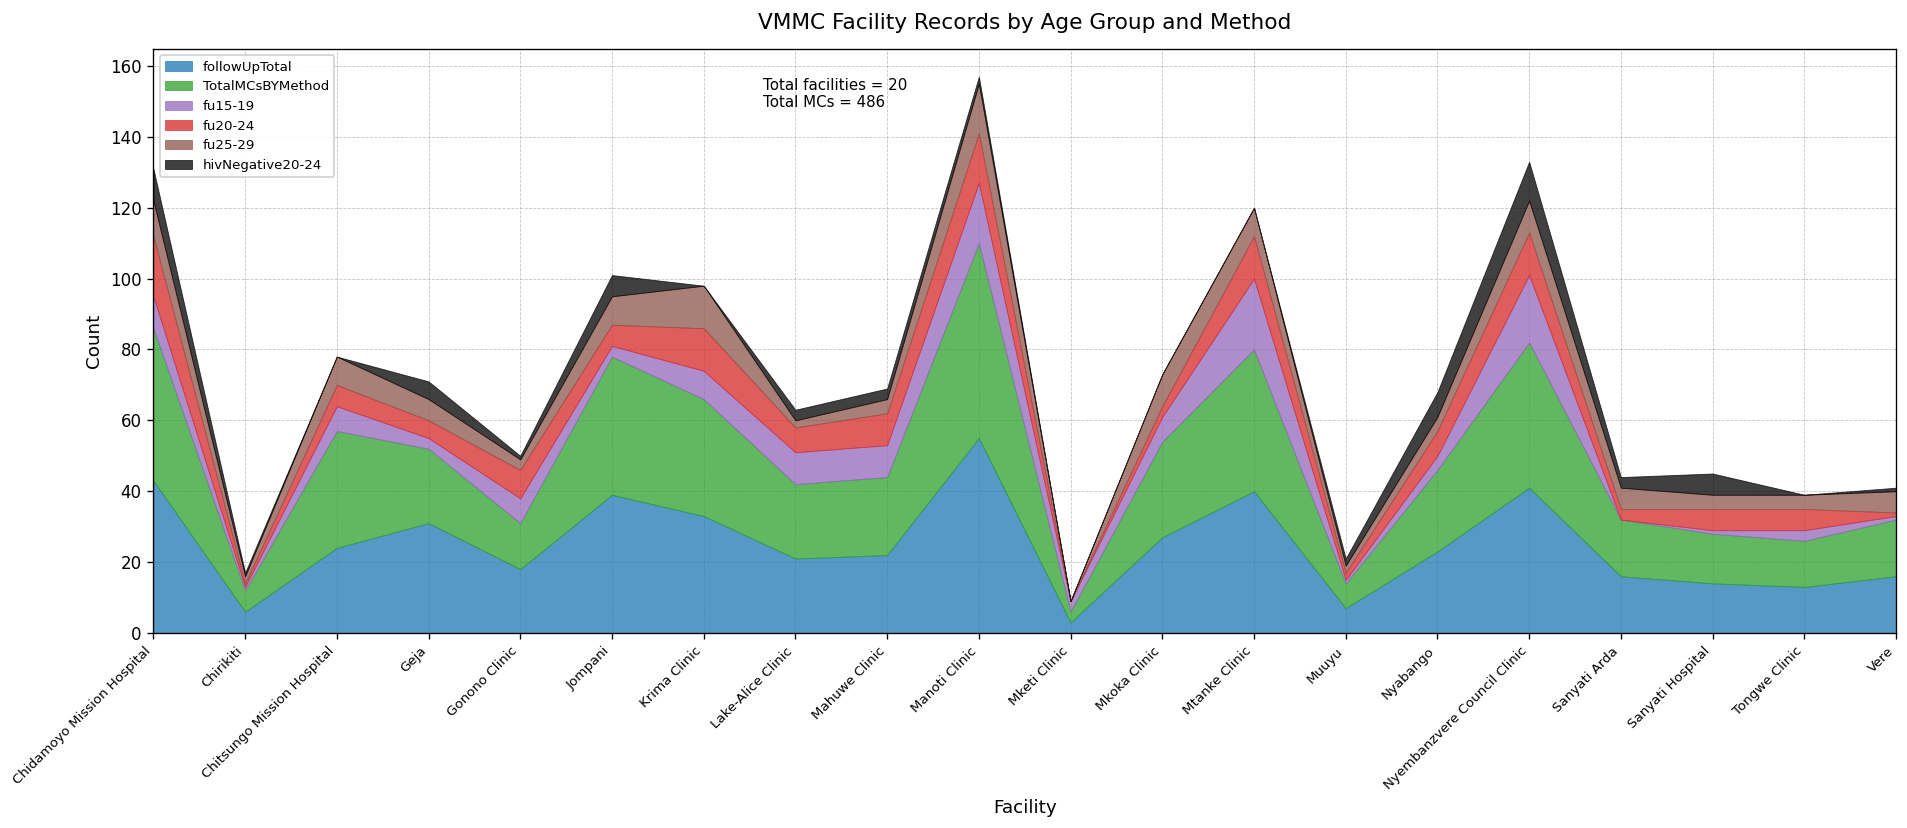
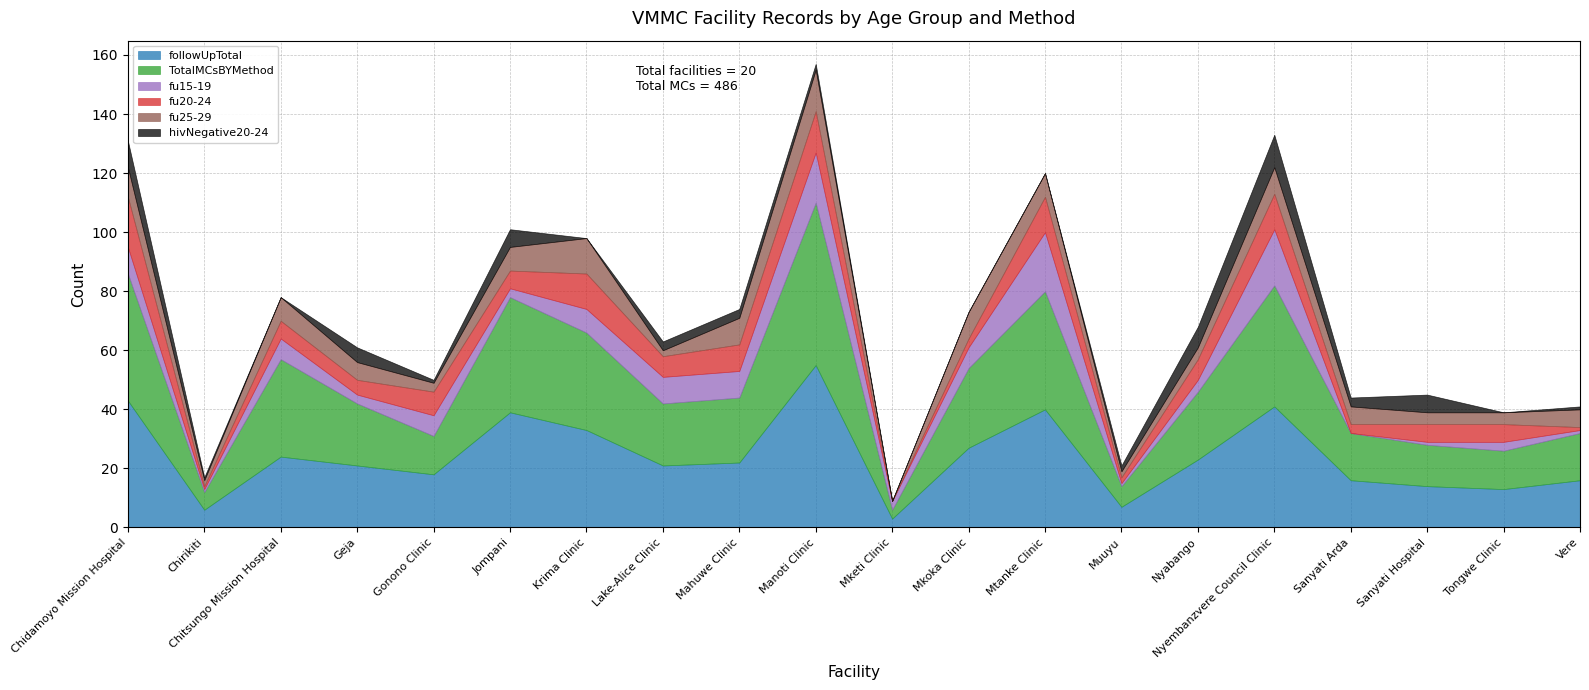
  {
    "followUpTotal": {
      "Chidamoyo Mission Hospital": 43,
      "Chirikiti": 6,
      "Chitsungo Mission Hospital": 24,
-     "Geja": 31,
+     "Geja": 21,
      "Gonono Clinic": 18,
      "Jompani": 39,
      "Krima Clinic": 33,
      "Lake-Alice Clinic": 21,
      "Mahuwe Clinic": 22,
      "Manoti Clinic": 55,
      "Mketi Clinic": 3,
      "Mkoka Clinic": 27,
      "Mtanke Clinic": 40,
      "Muuyu": 7,
      "Nyabango": 23,
      "Nyembanzvere Council Clinic": 41,
      "Sanyati Arda": 16,
      "Sanyati Hospital": 14,
      "Tongwe Clinic": 13,
      "Vere": 16
    },
    "TotalMCsBYMethod": {
      "Chidamoyo Mission Hospital": 43,
      "Chirikiti": 6,
      "Chitsungo Mission Hospital": 33,
      "Geja": 21,
      "Gonono Clinic": 13,
      "Jompani": 39,
      "Krima Clinic": 33,
      "Lake-Alice Clinic": 21,
      "Mahuwe Clinic": 22,
      "Manoti Clinic": 55,
      "Mketi Clinic": 3,
      "Mkoka Clinic": 27,
      "Mtanke Clinic": 40,
      "Muuyu": 7,
      "Nyabango": 23,
      "Nyembanzvere Council Clinic": 41,
      "Sanyati Hospital": 14,
      "Tongwe Clinic": 13,
      "Vere": 16
    },
    "fu15-19": {
      "Chidamoyo Mission Hospital": 9,
      "Chirikiti": 1,
      "Chitsungo Mission Hospital": 7,
      "Geja": 3,
      "Gonono Clinic": 7,
      "Jompani": 3,
      "Krima Clinic": 8,
      "Lake-Alice Clinic": 9,
      "Mahuwe Clinic": 9,
      "Manoti Clinic": 17,
      "Mkoka Clinic": 7,
      "Mtanke Clinic": 20,
      "Muuyu": 1,
      "Nyabango": 4,
      "Nyembanzvere Council Clinic": 19,
      "Sanyati Hospital": 1,
      "Tongwe Clinic": 3,
      "Vere": 1
    },
    "fu20-24": {
      "Chidamoyo Mission Hospital": 17,
      "Chirikiti": 1,
      "Chitsungo Mission Hospital": 6,
      "Geja": 5,
      "Gonono Clinic": 8,
      "Jompani": 6,
      "Krima Clinic": 12,
      "Lake-Alice Clinic": 7,
      "Mahuwe Clinic": 9,
      "Manoti Clinic": 14,
      "Mkoka Clinic": 3,
      "Mtanke Clinic": 12,
      "Muuyu": 2,
      "Nyabango": 7,
      "Nyembanzvere Council Clinic": 12,
      "Sanyati Arda": 3,
      "Sanyati Hospital": 6,
      "Tongwe Clinic": 6,
      "Vere": 1
    },
    "fu25-29": {
      "Chidamoyo Mission Hospital": 10,
      "Chirikiti": 2,
      "Geja": 6,
      "Gonono Clinic": 3,
      "Jompani": 8,
      "Lake-Alice Clinic": 2,
-     "Mahuwe Clinic": 4,
+     "Mahuwe Clinic": 9,
      "Manoti Clinic": 14,
      "Muuyu": 2,
      "Nyabango": 4,
      "Nyembanzvere Council Clinic": 9,
      "Sanyati Arda": 6,
      "Sanyati Hospital": 4,
      "Vere": 6
    },
    "hivNegative20-24": {
      "Chidamoyo Mission Hospital": 9,
      "Chirikiti": 1,
      "Geja": 5,
      "Gonono Clinic": 1,
      "Jompani": 6,
      "Lake-Alice Clinic": 3,
      "Mahuwe Clinic": 3,
      "Manoti Clinic": 2,
      "Muuyu": 2,
      "Nyabango": 7,
      "Nyembanzvere Council Clinic": 11,
      "Sanyati Arda": 3,
      "Sanyati Hospital": 6,
      "Vere": 1
    }
  }
